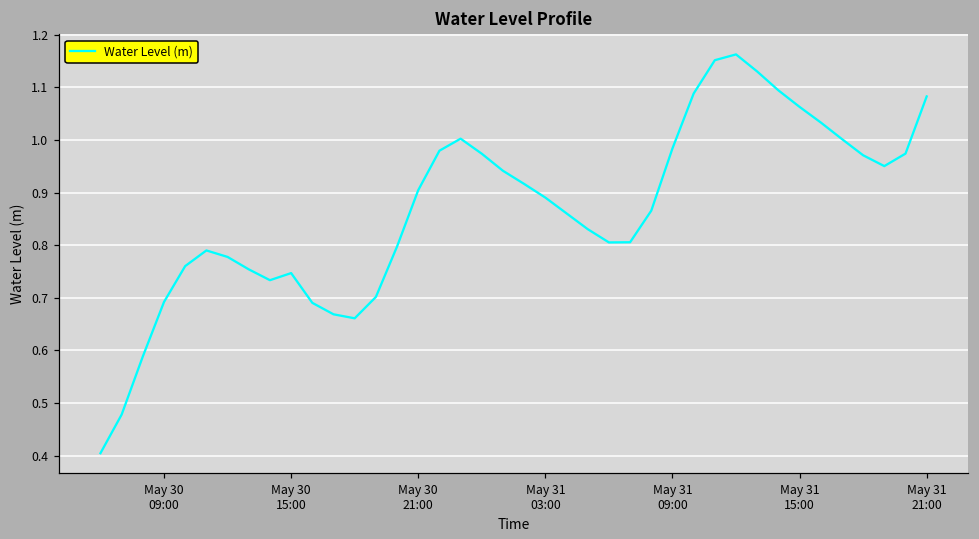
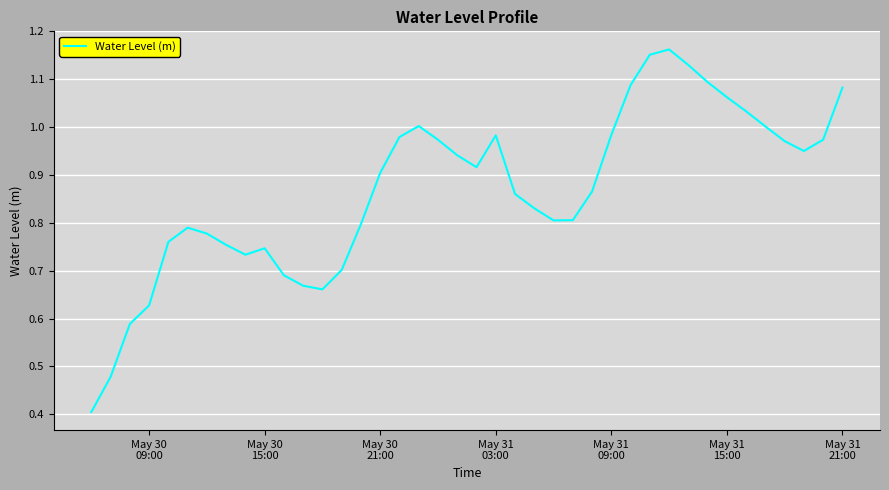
  {
-   "May 30 09:00": 0.69,
+   "May 30 09:00": 0.63,
    "May 30 15:00": 0.75,
    "May 30 21:00": 0.90,
-   "May 31 03:00": 0.89,
+   "May 31 03:00": 0.98,
    "May 31 09:00": 0.98,
    "May 31 15:00": 1.06,
    "May 31 21:00": 1.08
  }
